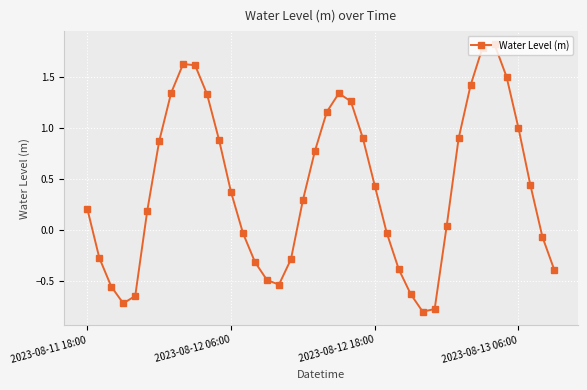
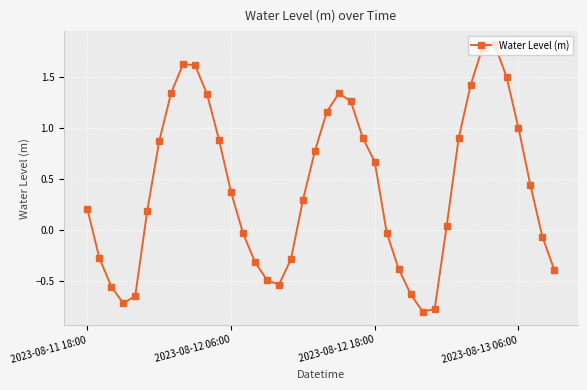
  {
    "2023-08-11 18:00": 0.21,
    "2023-08-12 06:00": 0.37,
-   "2023-08-12 18:00": 0.44,
+   "2023-08-12 18:00": 0.67,
    "2023-08-13 06:00": 1.00
  }
